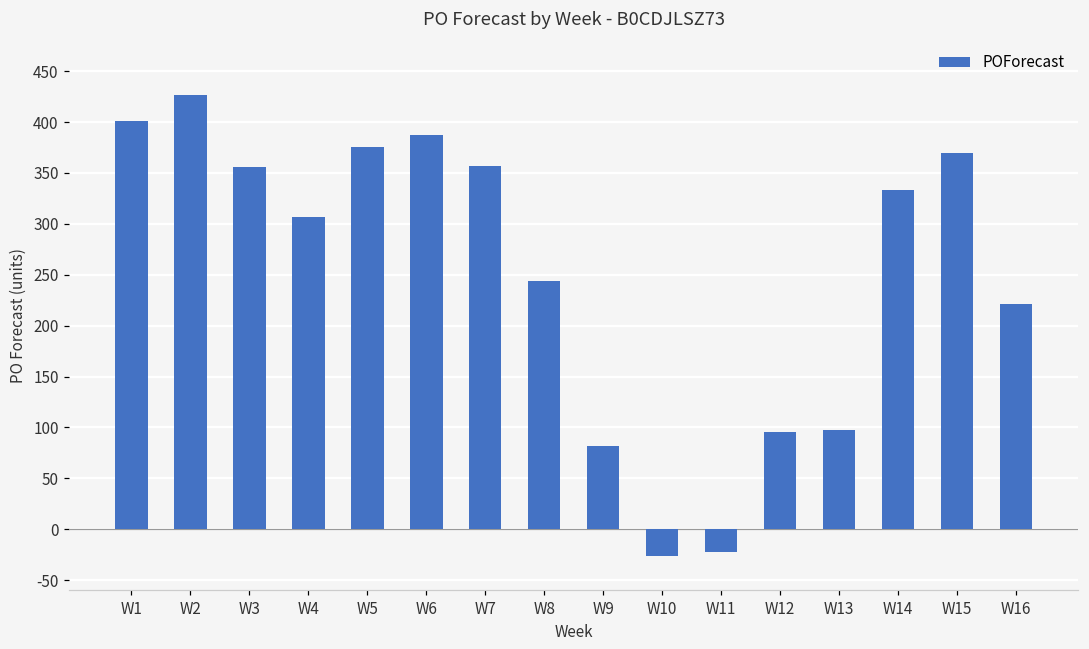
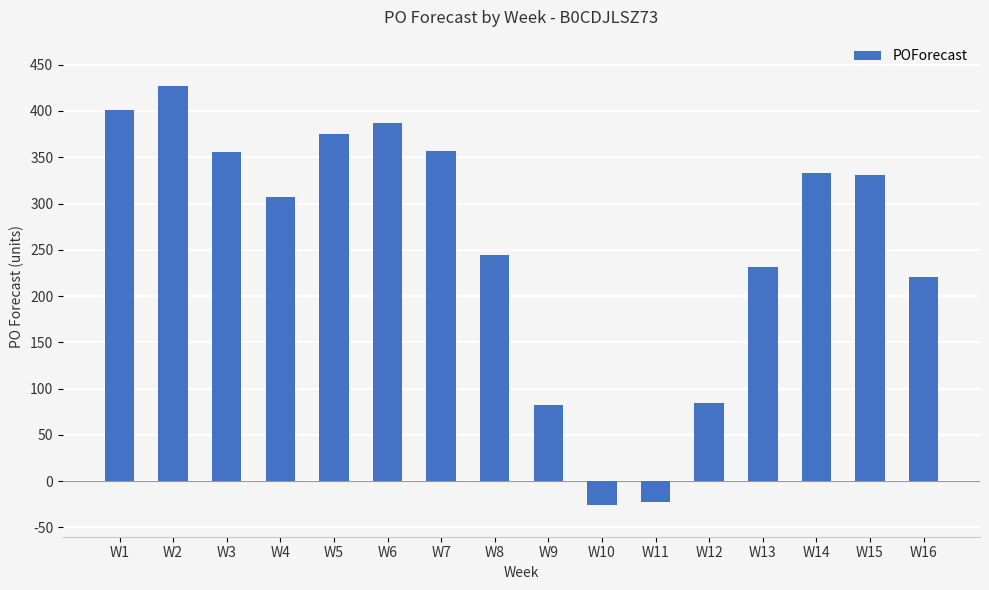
  {
    "W1": 400,
    "W2": 430,
    "W3": 360,
    "W4": 310,
    "W5": 380,
    "W6": 390,
    "W7": 360,
    "W8": 240,
    "W9": 80,
    "W10": -30,
    "W11": -20,
-   "W12": 100,
-   "W13": 100,
+   "W12": 90,
+   "W13": 230,
    "W14": 330,
-   "W15": 370,
+   "W15": 330,
    "W16": 220
  }
